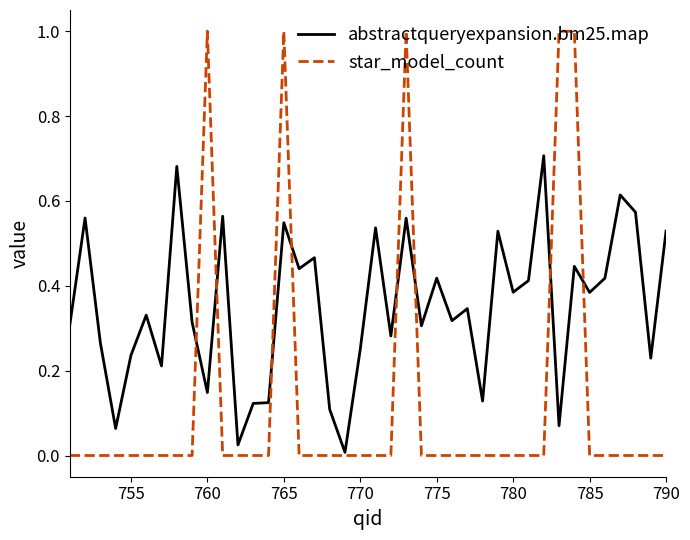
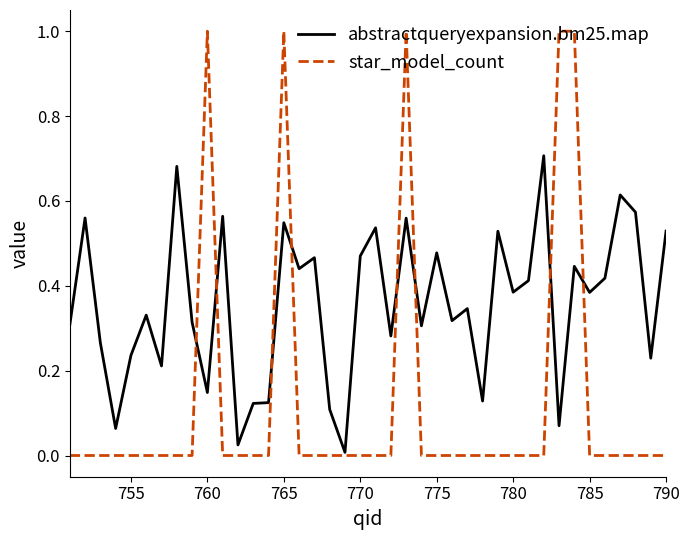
  {
    "abstractqueryexpansion.bm25.map": {
      "755": 0.24,
      "760": 0.15,
      "765": 0.55,
-     "770": 0.25,
-     "775": 0.42,
+     "770": 0.47,
+     "775": 0.48,
      "780": 0.38,
      "785": 0.38,
      "790": 0.53
    },
    "star_model_count": {
      "755": 0.00,
      "760": 1.00,
      "765": 1.00,
      "770": 0.00,
      "775": 0.00,
      "780": 0.00,
      "785": 0.00,
      "790": 0.00
    }
  }
